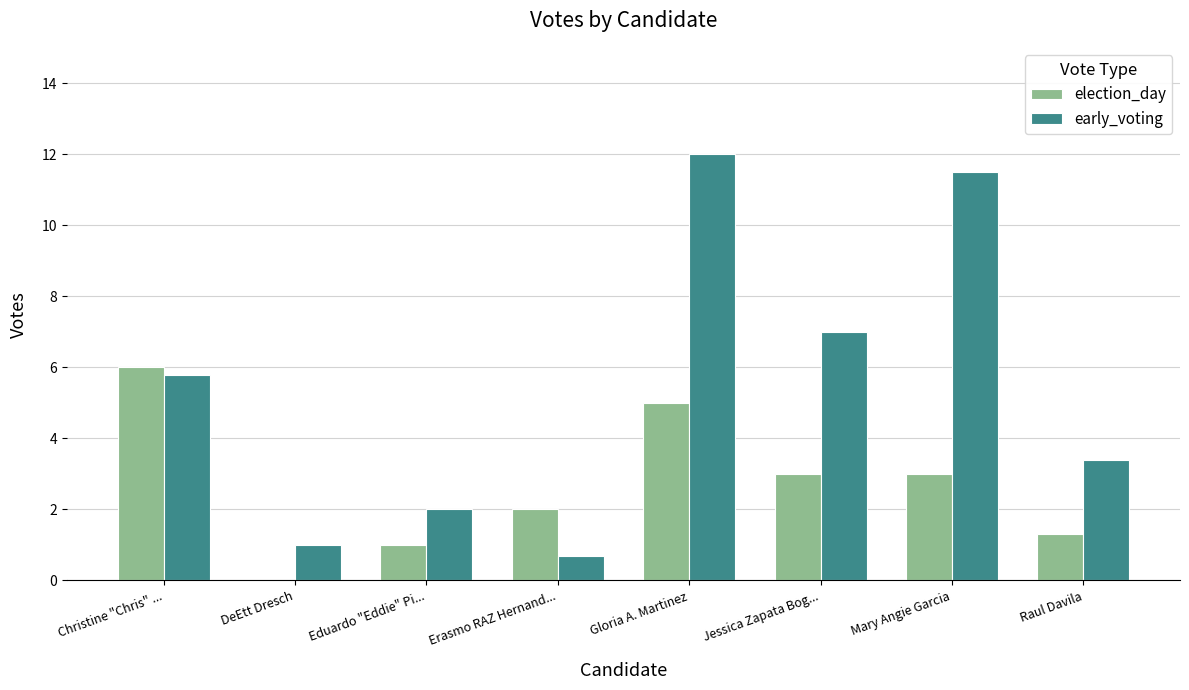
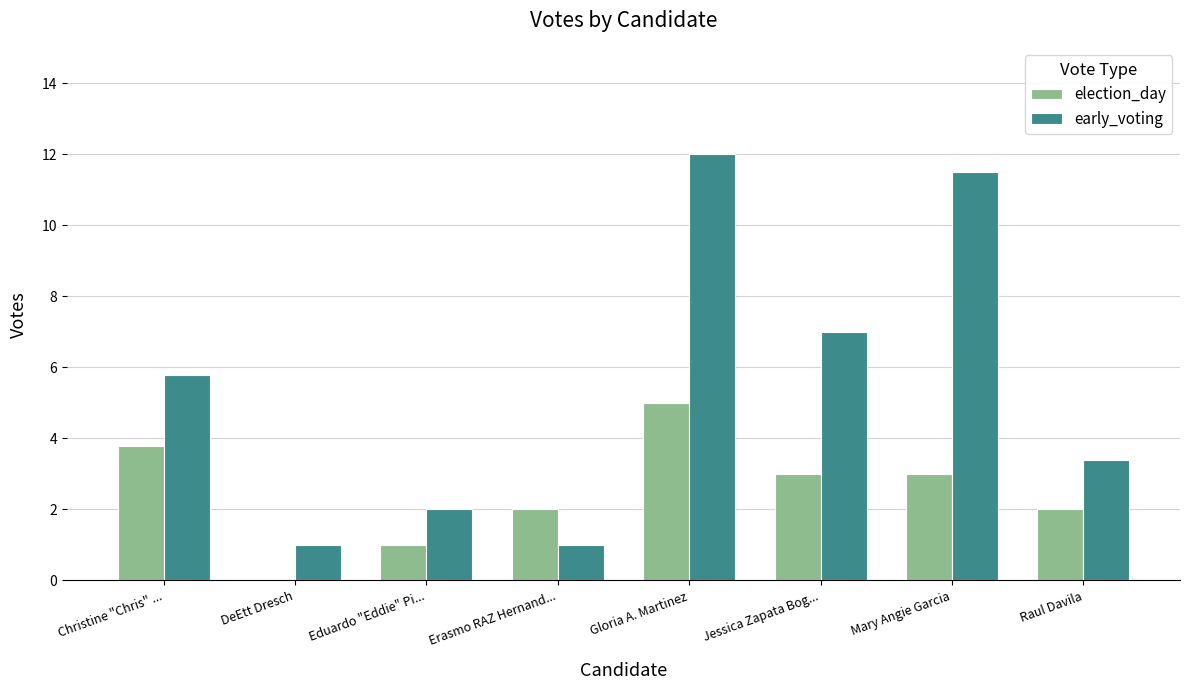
  {
    "election_day": {
-     "Christine \"Chris\" ...": 6.0,
+     "Christine \"Chris\" ...": 3.8,
      "DeEtt Dresch": 0.0,
      "Eduardo \"Eddie\" Pi...": 1.0,
      "Erasmo RAZ Hernand...": 2.0,
      "Gloria A. Martinez": 5.0,
      "Jessica Zapata Bog...": 3.0,
      "Mary Angie Garcia": 3.0,
-     "Raul Davila": 1.3
+     "Raul Davila": 2.0
    },
    "early_voting": {
      "Christine \"Chris\" ...": 5.8,
      "DeEtt Dresch": 1.0,
      "Eduardo \"Eddie\" Pi...": 2.0,
-     "Erasmo RAZ Hernand...": 0.7,
+     "Erasmo RAZ Hernand...": 1.0,
      "Gloria A. Martinez": 12.0,
      "Jessica Zapata Bog...": 7.0,
      "Mary Angie Garcia": 11.5,
      "Raul Davila": 3.4
    }
  }
